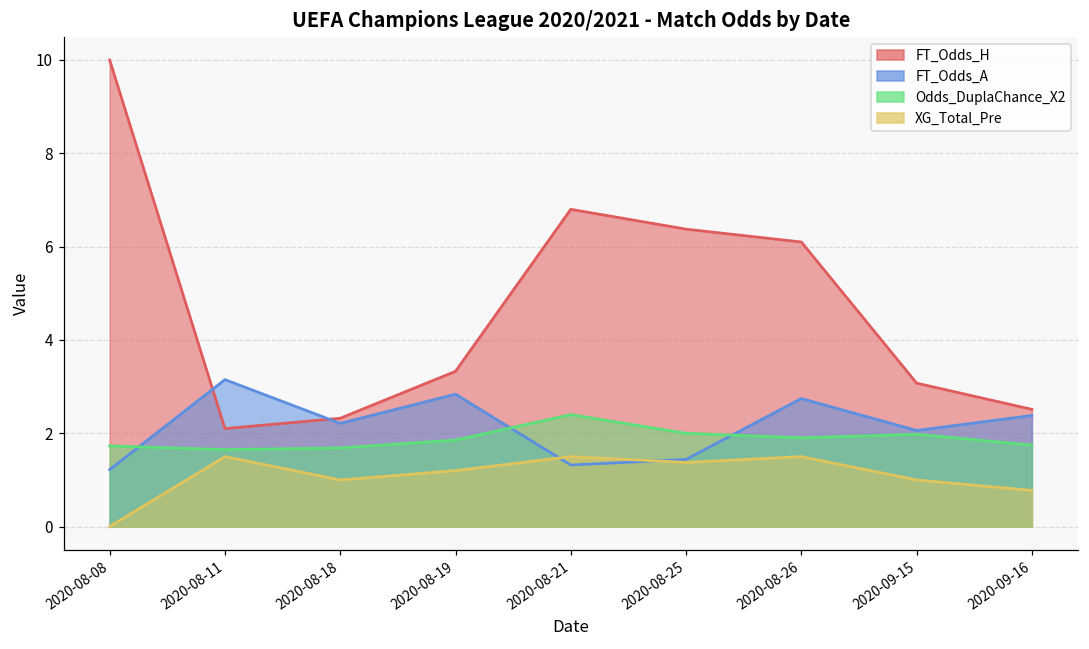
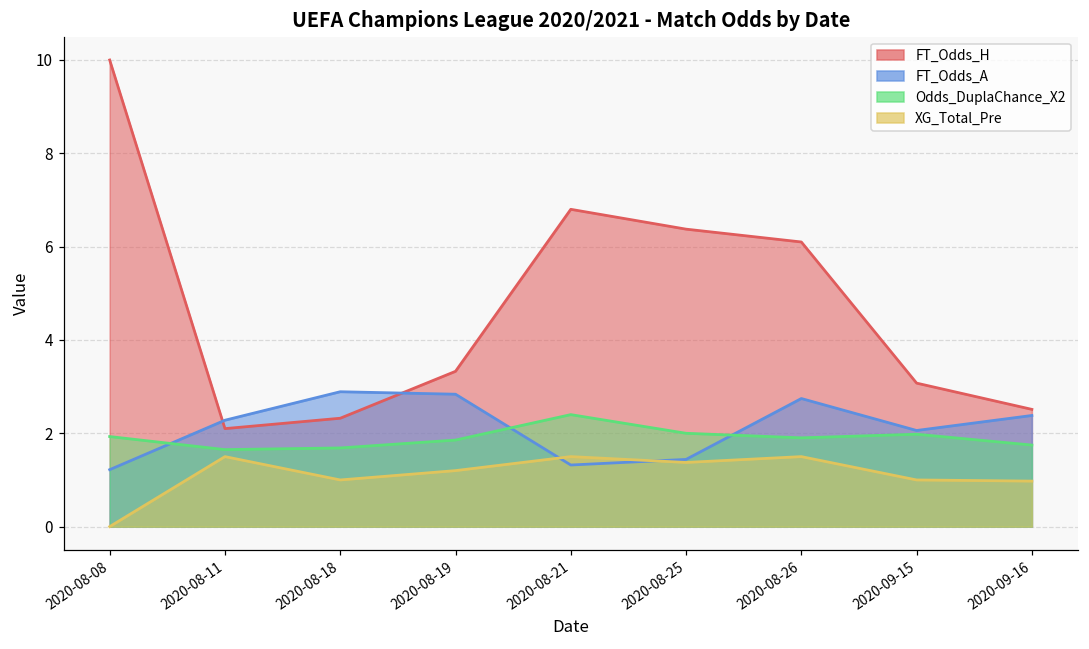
  {
    "FT_Odds_H": {
      "2020-08-08": 10.0,
      "2020-08-11": 2.1,
      "2020-08-18": 2.3,
      "2020-08-19": 3.3,
      "2020-08-21": 6.8,
      "2020-08-25": 6.4,
      "2020-08-26": 6.1,
      "2020-09-15": 3.1,
      "2020-09-16": 2.5
    },
    "FT_Odds_A": {
      "2020-08-08": 1.2,
-     "2020-08-11": 3.2,
-     "2020-08-18": 2.2,
+     "2020-08-11": 2.3,
+     "2020-08-18": 2.9,
      "2020-08-19": 2.8,
      "2020-08-21": 1.3,
      "2020-08-25": 1.4,
      "2020-08-26": 2.7,
      "2020-09-15": 2.1,
      "2020-09-16": 2.4
    },
    "Odds_DuplaChance_X2": {
-     "2020-08-08": 1.7,
+     "2020-08-08": 1.9,
      "2020-08-11": 1.7,
      "2020-08-18": 1.7,
      "2020-08-19": 1.9,
      "2020-08-21": 2.4,
      "2020-08-25": 2.0,
      "2020-08-26": 1.9,
      "2020-09-15": 2.0,
      "2020-09-16": 1.7
    },
    "XG_Total_Pre": {
      "2020-08-08": 0.0,
      "2020-08-11": 1.5,
      "2020-08-18": 1.0,
      "2020-08-19": 1.2,
      "2020-08-21": 1.5,
      "2020-08-25": 1.4,
      "2020-08-26": 1.5,
      "2020-09-15": 1.0,
-     "2020-09-16": 0.8
+     "2020-09-16": 1.0
    }
  }
